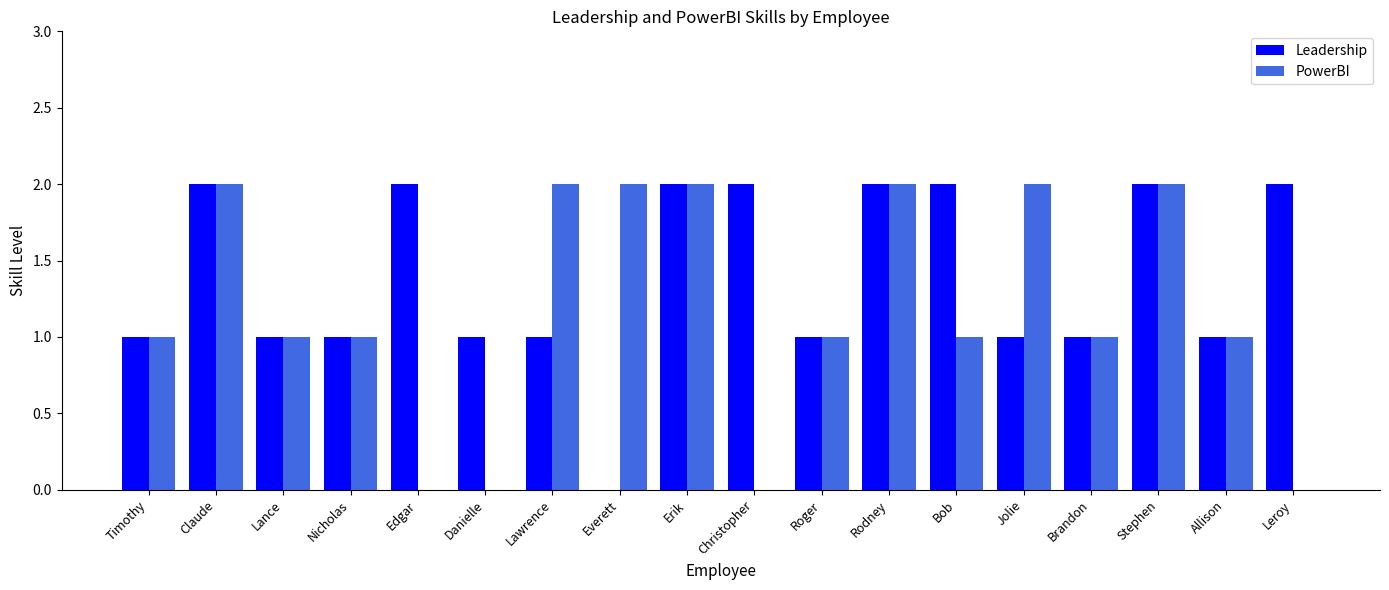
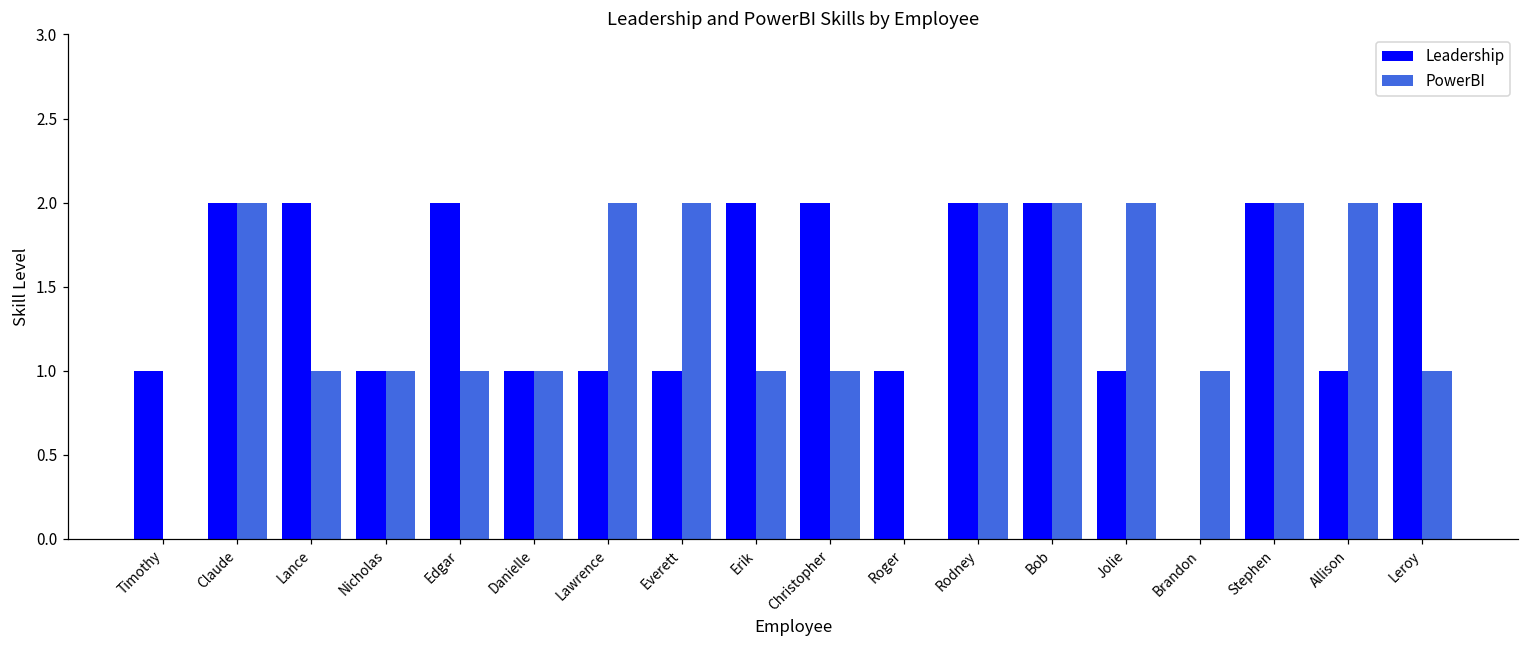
  {
    "Leadership": {
      "Timothy": 1,
      "Claude": 2,
-     "Lance": 1,
+     "Lance": 2,
      "Nicholas": 1,
      "Edgar": 2,
      "Danielle": 1,
      "Lawrence": 1,
-     "Everett": 0,
+     "Everett": 1,
      "Erik": 2,
      "Christopher": 2,
      "Roger": 1,
      "Rodney": 2,
      "Bob": 2,
      "Jolie": 1,
-     "Brandon": 1,
+     "Brandon": 0,
      "Stephen": 2,
      "Allison": 1,
      "Leroy": 2
    },
    "PowerBI": {
-     "Timothy": 1,
+     "Timothy": 0,
      "Claude": 2,
      "Lance": 1,
      "Nicholas": 1,
-     "Edgar": 0,
-     "Danielle": 0,
+     "Edgar": 1,
+     "Danielle": 1,
      "Lawrence": 2,
      "Everett": 2,
-     "Erik": 2,
-     "Christopher": 0,
-     "Roger": 1,
+     "Erik": 1,
+     "Christopher": 1,
+     "Roger": 0,
      "Rodney": 2,
-     "Bob": 1,
+     "Bob": 2,
      "Jolie": 2,
      "Brandon": 1,
      "Stephen": 2,
-     "Allison": 1,
-     "Leroy": 0
+     "Allison": 2,
+     "Leroy": 1
    }
  }
